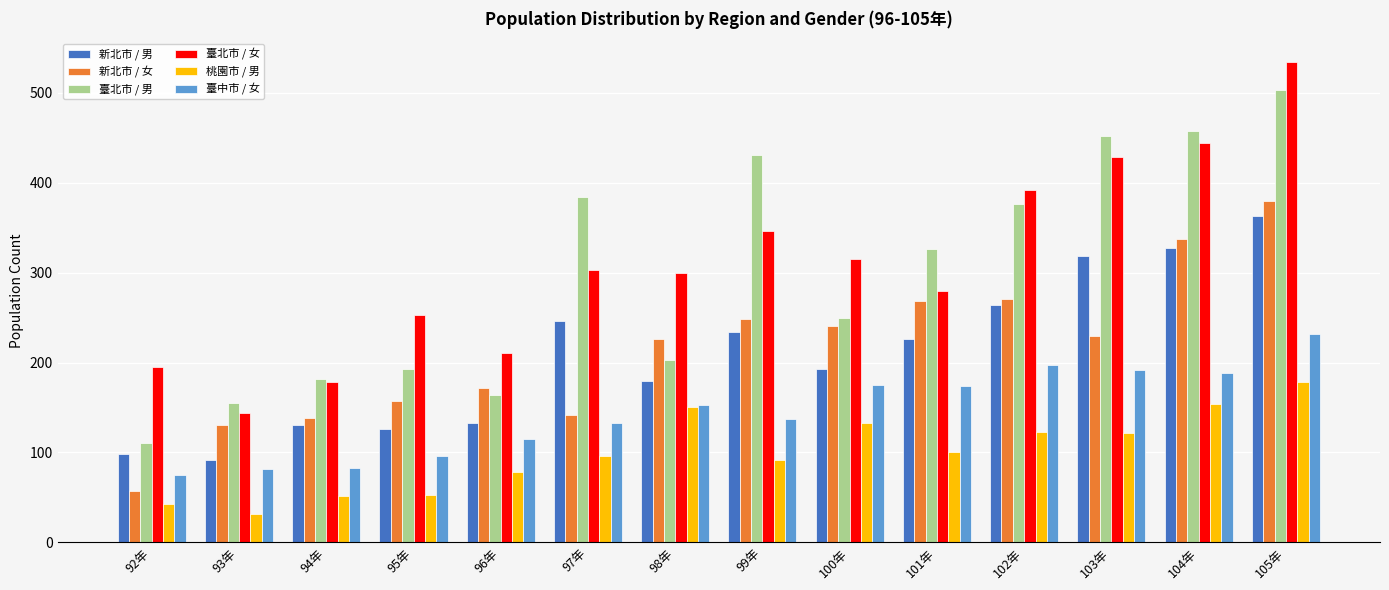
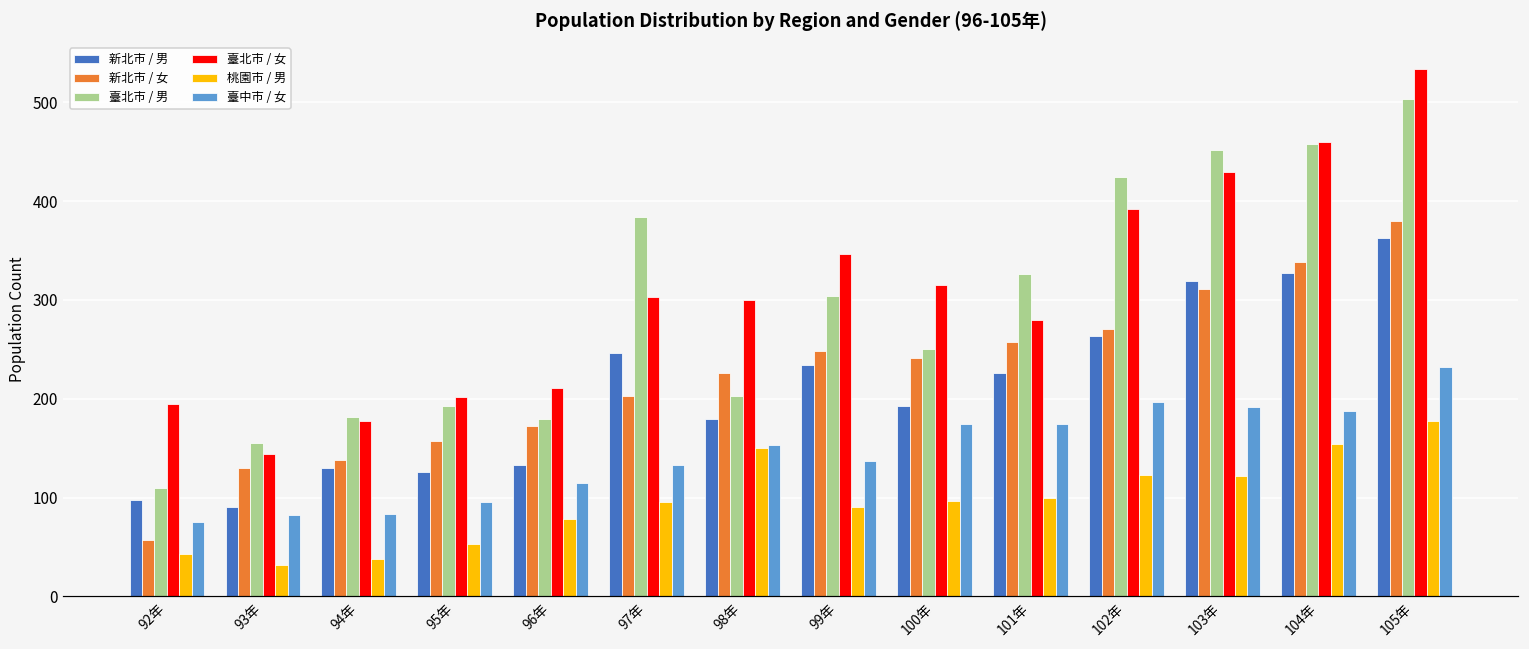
  {
    "新北市 / 女": {
      "92年": 60,
      "93年": 130,
      "94年": 140,
      "95年": 160,
      "96年": 170,
-     "97年": 140,
+     "97年": 200,
      "98年": 230,
      "99年": 250,
      "100年": 240,
-     "101年": 270,
+     "101年": 260,
      "102年": 270,
-     "103年": 230,
+     "103年": 310,
      "104年": 340,
      "105年": 380
    },
    "臺北市 / 男": {
      "92年": 110,
      "93年": 160,
      "94年": 180,
      "95年": 190,
-     "96年": 160,
+     "96年": 180,
      "97年": 380,
      "98年": 200,
-     "99年": 430,
+     "99年": 300,
      "100年": 250,
      "101年": 330,
-     "102年": 380,
+     "102年": 420,
      "103年": 450,
      "104年": 460,
      "105年": 500
    },
    "臺北市 / 女": {
      "92年": 200,
      "93年": 140,
      "94年": 180,
-     "95年": 250,
+     "95年": 200,
      "96年": 210,
      "97年": 300,
      "98年": 300,
      "99年": 350,
      "100年": 320,
      "101年": 280,
      "102年": 390,
      "103年": 430,
-     "104年": 440,
+     "104年": 460,
      "105年": 530
    },
    "桃園市 / 男": {
      "92年": 40,
      "93年": 30,
-     "94年": 50,
+     "94年": 40,
      "95年": 50,
      "96年": 80,
      "97年": 100,
      "98年": 150,
      "99年": 90,
-     "100年": 130,
+     "100年": 100,
      "101年": 100,
      "102年": 120,
      "103年": 120,
      "104年": 150,
      "105年": 180
    }
  }
